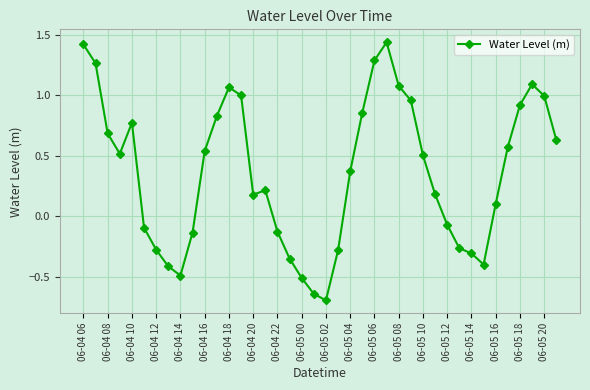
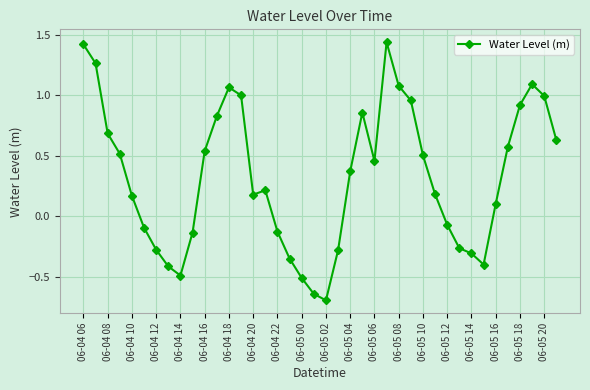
  {
    "06-04 06": 1.42,
    "06-04 08": 0.68,
-   "06-04 10": 0.77,
+   "06-04 10": 0.17,
    "06-04 12": -0.28,
    "06-04 14": -0.49,
    "06-04 16": 0.54,
    "06-04 18": 1.06,
    "06-04 20": 0.18,
    "06-04 22": -0.13,
    "06-05 00": -0.51,
    "06-05 02": -0.70,
    "06-05 04": 0.37,
-   "06-05 06": 1.29,
+   "06-05 06": 0.46,
    "06-05 08": 1.08,
    "06-05 10": 0.50,
    "06-05 12": -0.07,
    "06-05 14": -0.31,
    "06-05 16": 0.10,
    "06-05 18": 0.92,
    "06-05 20": 0.99
  }
